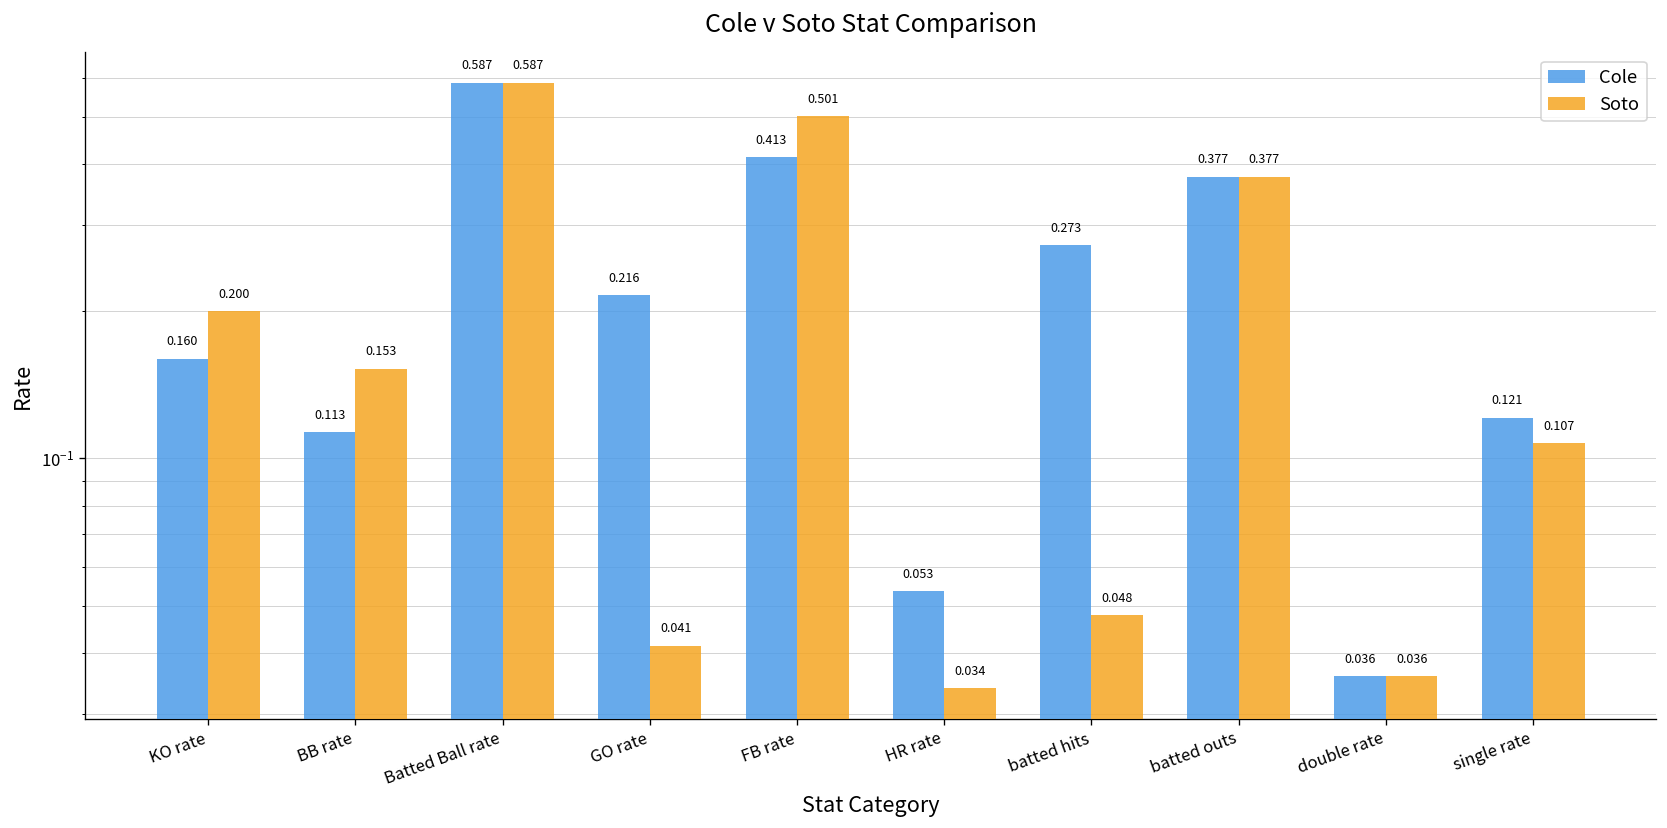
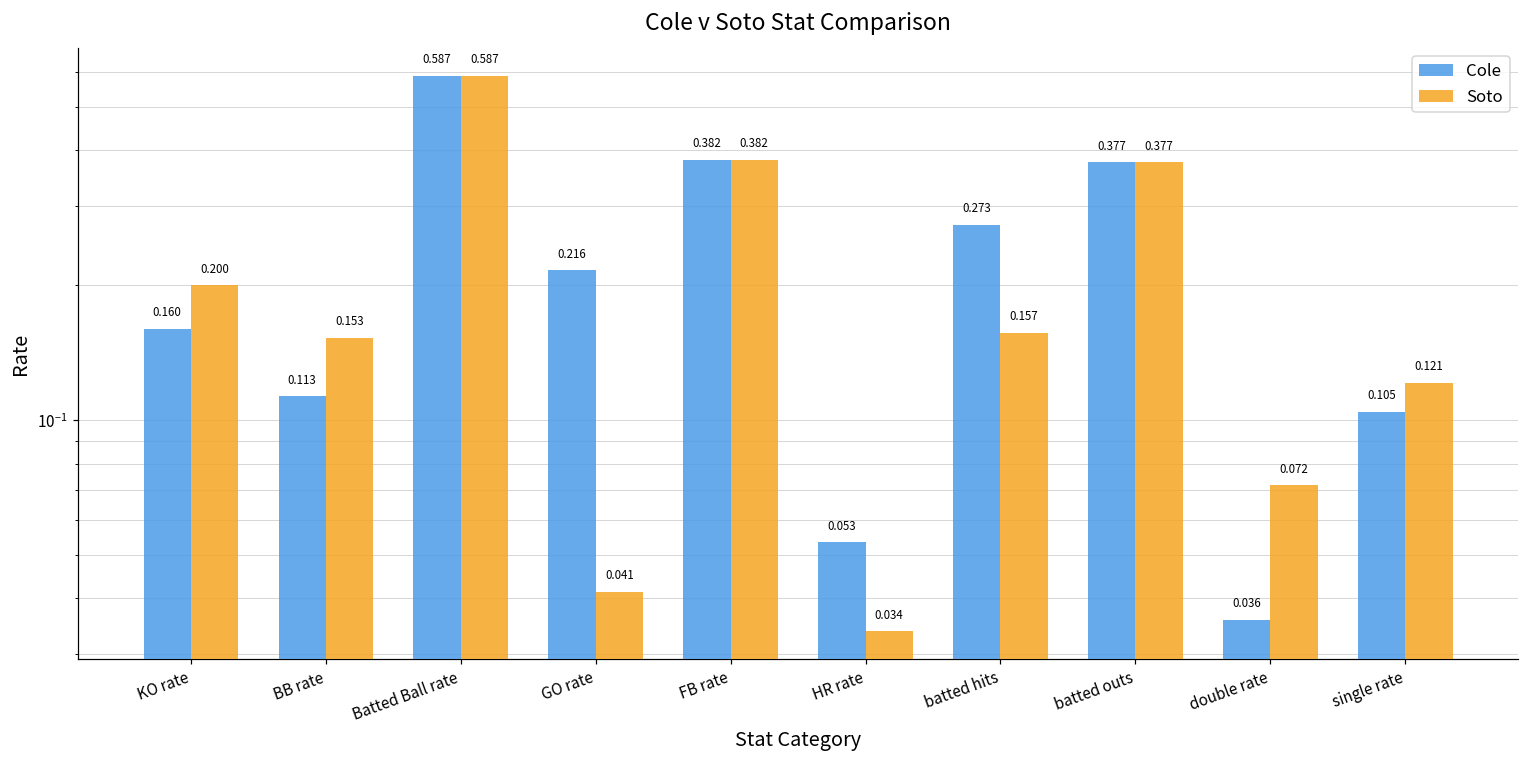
  {
    "Cole": {
      "KO rate": 0.160,
      "BB rate": 0.113,
      "Batted Ball rate": 0.587,
      "GO rate": 0.216,
-     "FB rate": 0.413,
+     "FB rate": 0.382,
      "HR rate": 0.053,
      "batted hits": 0.273,
      "batted outs": 0.377,
      "double rate": 0.036,
-     "single rate": 0.121
+     "single rate": 0.105
    },
    "Soto": {
      "KO rate": 0.200,
      "BB rate": 0.153,
      "Batted Ball rate": 0.587,
      "GO rate": 0.041,
-     "FB rate": 0.501,
+     "FB rate": 0.382,
      "HR rate": 0.034,
-     "batted hits": 0.048,
+     "batted hits": 0.157,
      "batted outs": 0.377,
-     "double rate": 0.036,
-     "single rate": 0.107
+     "double rate": 0.072,
+     "single rate": 0.121
    }
  }
